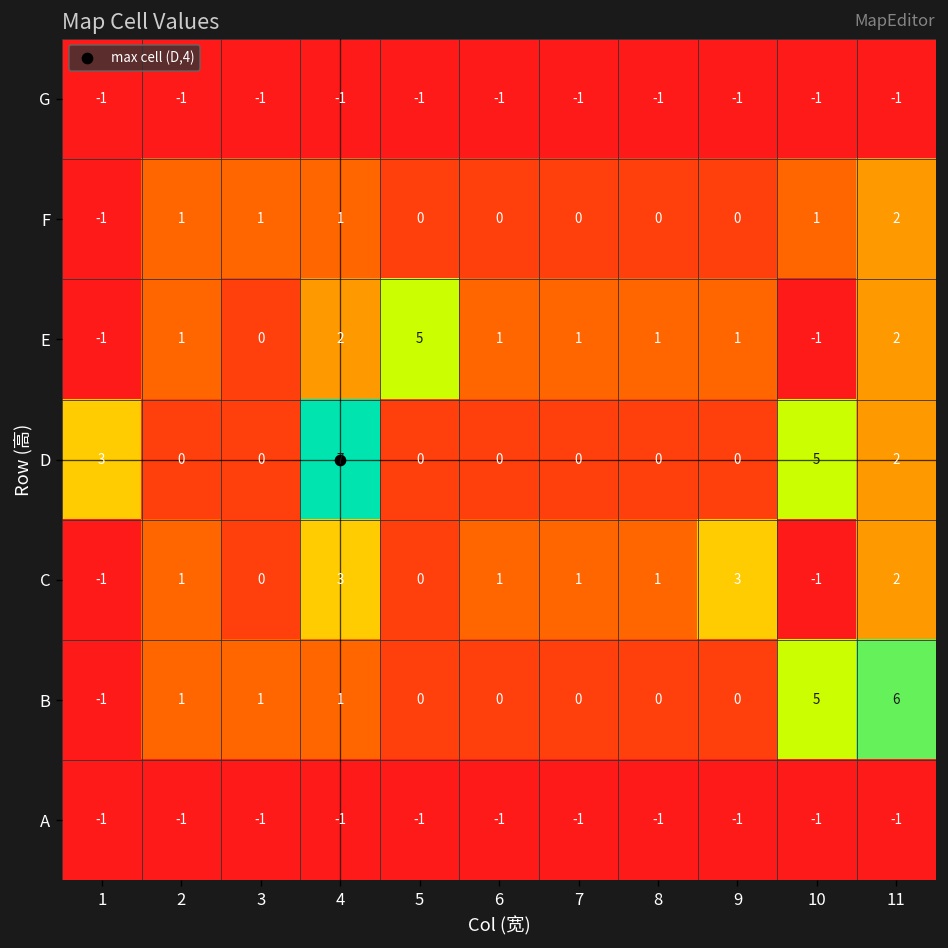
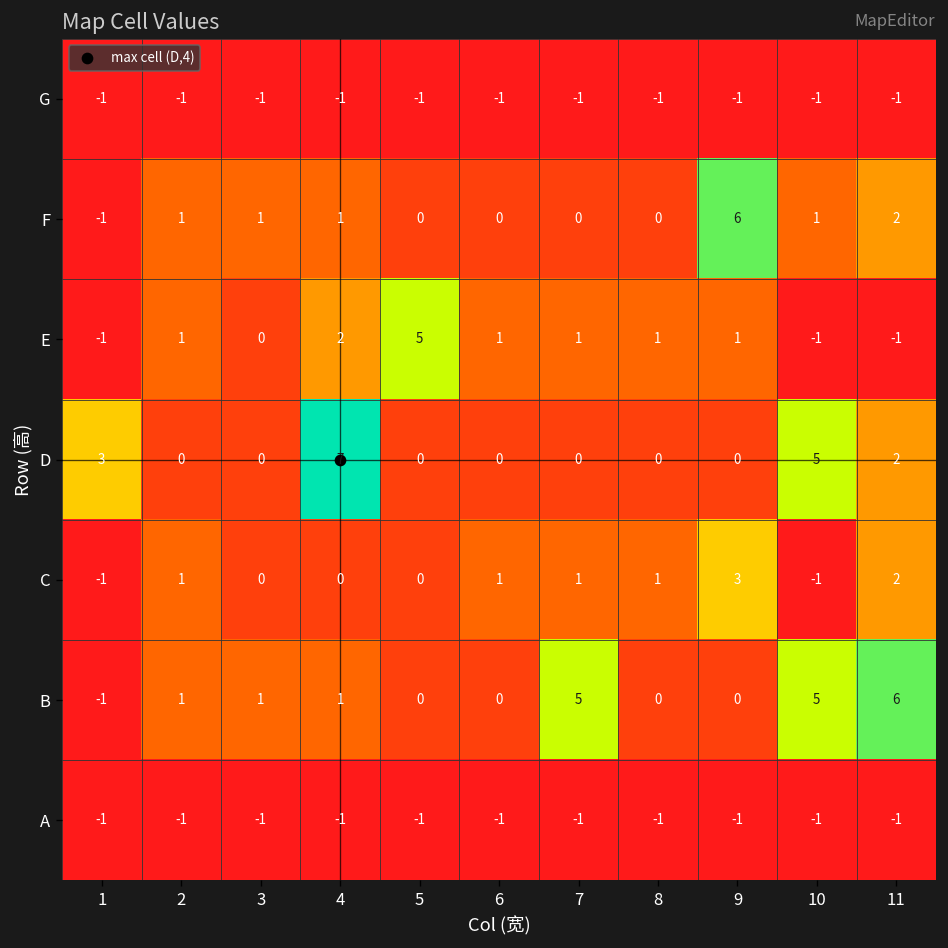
  {
    "G": {
      "1": -1,
      "2": -1,
      "3": -1,
      "4": -1,
      "5": -1,
      "6": -1,
      "7": -1,
      "8": -1,
      "9": -1,
      "10": -1,
      "11": -1
    },
    "F": {
      "1": -1,
      "2": 1,
      "3": 1,
      "4": 1,
      "5": 0,
      "6": 0,
      "7": 0,
      "8": 0,
-     "9": 0,
+     "9": 6,
      "10": 1,
      "11": 2
    },
    "E": {
      "1": -1,
      "2": 1,
      "3": 0,
      "4": 2,
      "5": 5,
      "6": 1,
      "7": 1,
      "8": 1,
      "9": 1,
      "10": -1,
-     "11": 2
+     "11": -1
    },
    "D": {
      "1": 3,
      "2": 0,
      "3": 0,
      "5": 0,
      "6": 0,
      "7": 0,
      "8": 0,
      "9": 0,
      "10": 5,
      "11": 2
    },
    "C": {
      "1": -1,
      "2": 1,
      "3": 0,
-     "4": 3,
+     "4": 0,
      "5": 0,
      "6": 1,
      "7": 1,
      "8": 1,
      "9": 3,
      "10": -1,
      "11": 2
    },
    "B": {
      "1": -1,
      "2": 1,
      "3": 1,
      "4": 1,
      "5": 0,
      "6": 0,
-     "7": 0,
+     "7": 5,
      "8": 0,
      "9": 0,
      "10": 5,
      "11": 6
    },
    "A": {
      "1": -1,
      "2": -1,
      "3": -1,
      "4": -1,
      "5": -1,
      "6": -1,
      "7": -1,
      "8": -1,
      "9": -1,
      "10": -1,
      "11": -1
    }
  }
